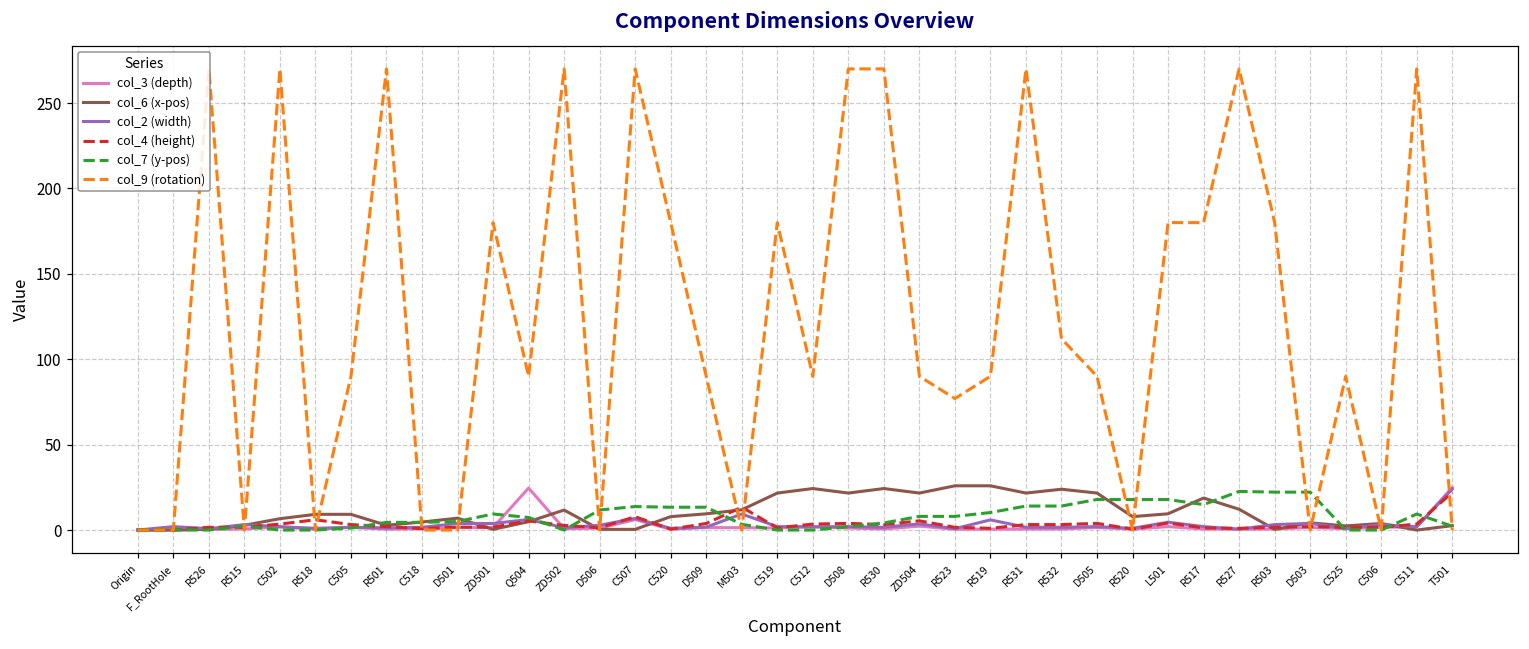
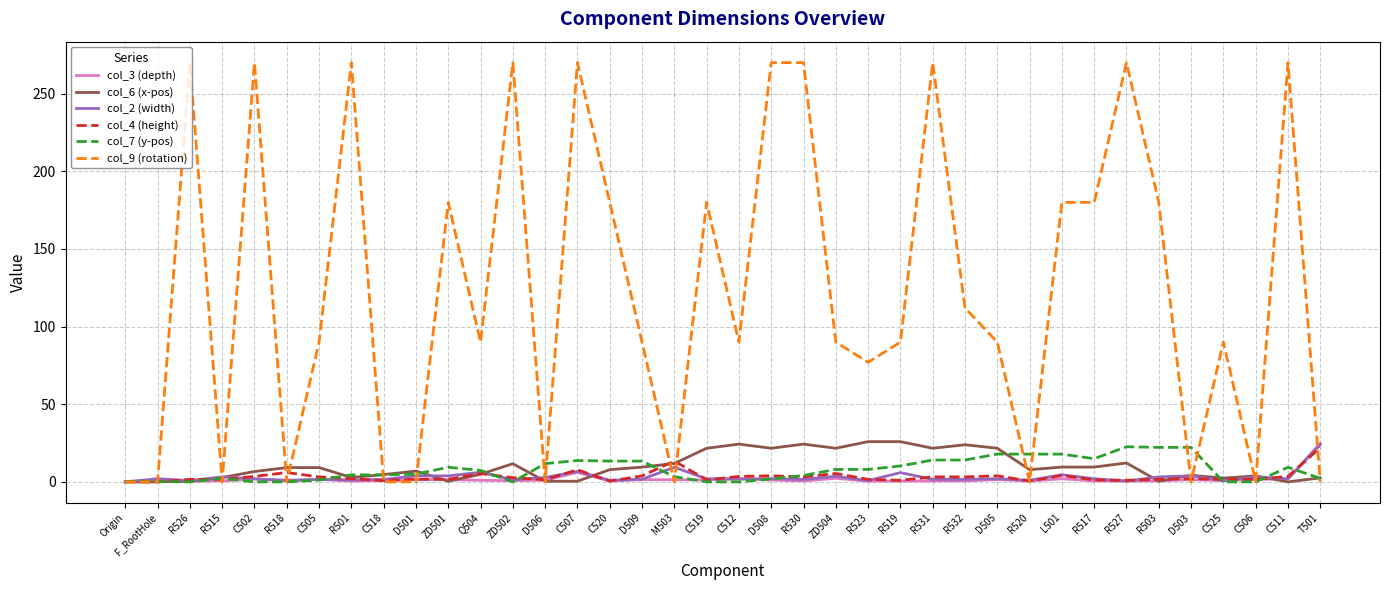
  {
    "col_3 (depth)": {
-     "Q504": 25,
+     "Q504": 1,
      "L501": 2
    },
    "col_6 (x-pos)": {
      "C502": 7,
      "R518": 9,
      "C505": 9,
      "D501": 7,
      "ZD502": 12,
      "C507": 0,
      "C520": 8,
      "D509": 10,
      "C519": 22,
      "C512": 24,
      "D508": 22,
      "R530": 24,
      "ZD504": 22,
      "R523": 26,
      "R519": 26,
      "R531": 22,
      "R532": 24,
      "D505": 22,
      "R520": 8,
      "L501": 10,
-     "R517": 19,
+     "R517": 10,
      "R527": 12,
      "C511": 0
    },
    "col_2 (width)": {
      "F_RootHole": 2,
      "ZD501": 4,
      "M503": 9,
      "R519": 6
    },
    "col_4 (height)": {
      "R518": 6,
      "D509": 4,
      "D508": 4,
      "ZD504": 5,
      "D505": 4,
      "T501": 22
    },
    "col_7 (y-pos)": {
      "C502": 0,
      "R501": 5,
      "ZD501": 9,
      "D506": 12,
      "C507": 14,
      "C520": 13,
      "D509": 13,
      "M503": 3,
      "C512": 0,
      "ZD504": 8,
      "R523": 8,
      "R519": 10,
      "R531": 14,
      "R532": 14,
      "D505": 18,
      "R520": 18,
      "L501": 18,
      "R517": 15,
      "R527": 23,
      "R503": 22,
      "D503": 22,
      "C511": 9
    },
    "col_9 (rotation)": {
      "C502": 270,
      "C505": 90,
      "R501": 270,
      "ZD501": 180,
      "Q504": 90,
      "ZD502": 270,
      "C507": 270,
      "C520": 180,
      "D509": 90,
      "C519": 180,
      "C512": 90,
      "D508": 270,
      "R530": 270,
      "ZD504": 90,
      "R523": 77,
      "R519": 90,
      "R531": 270,
      "R532": 112,
      "D505": 90,
      "L501": 180,
      "R517": 180,
      "R527": 270,
      "R503": 180,
      "C525": 90,
      "C511": 270,
      "T501": 0
    }
  }
